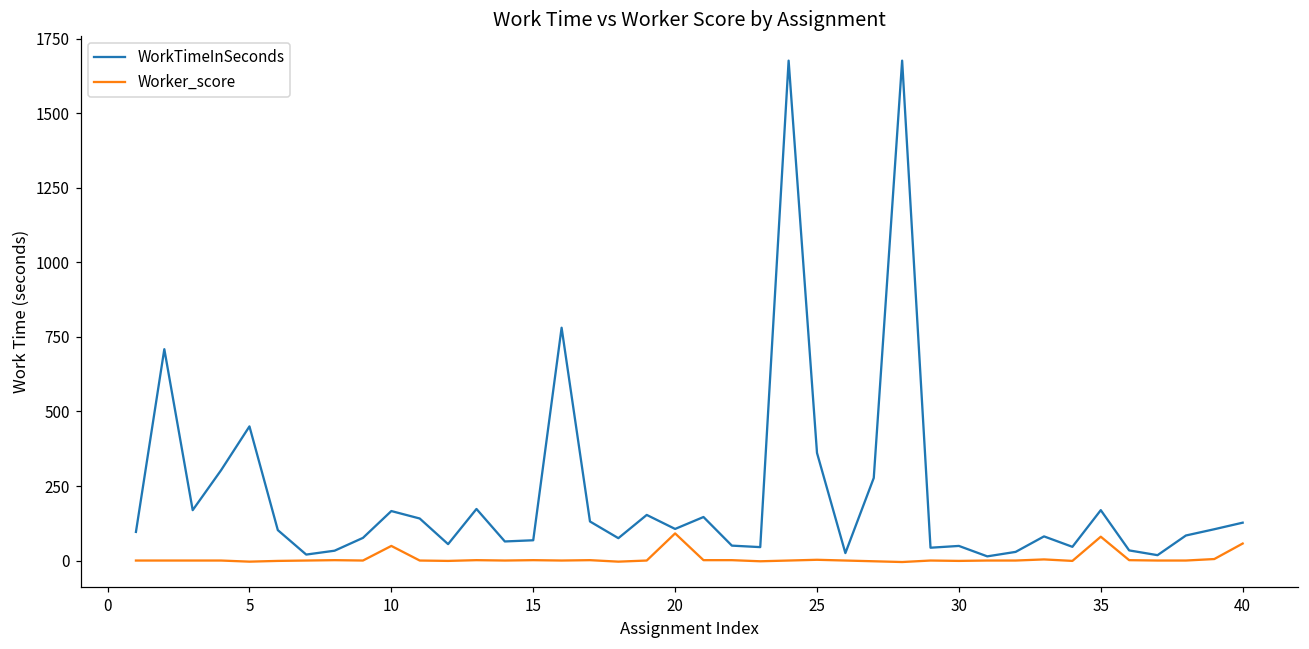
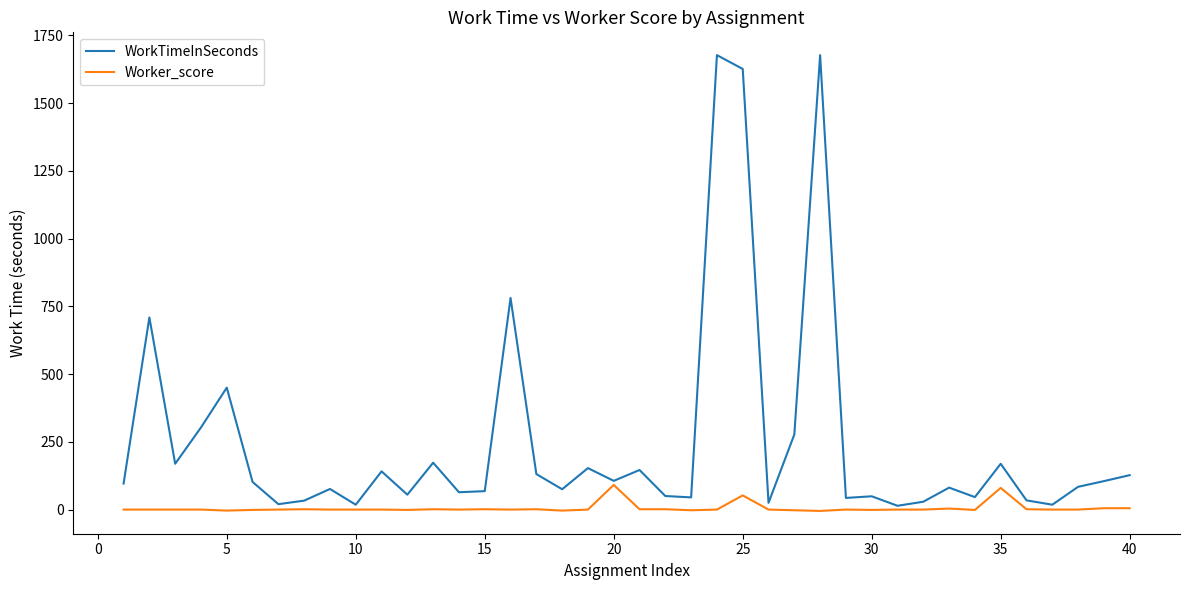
  {
    "WorkTimeInSeconds": {
      "5": 450,
-     "10": 170,
+     "10": 20,
      "15": 70,
      "20": 110,
-     "25": 360,
+     "25": 1630,
      "30": 50,
      "35": 170,
      "40": 130
    },
    "Worker_score": {
      "5": 0,
-     "10": 50,
+     "10": 0,
      "15": 0,
      "20": 90,
-     "25": 0,
+     "25": 50,
      "30": 0,
      "35": 80,
-     "40": 60
+     "40": 10
    }
  }
